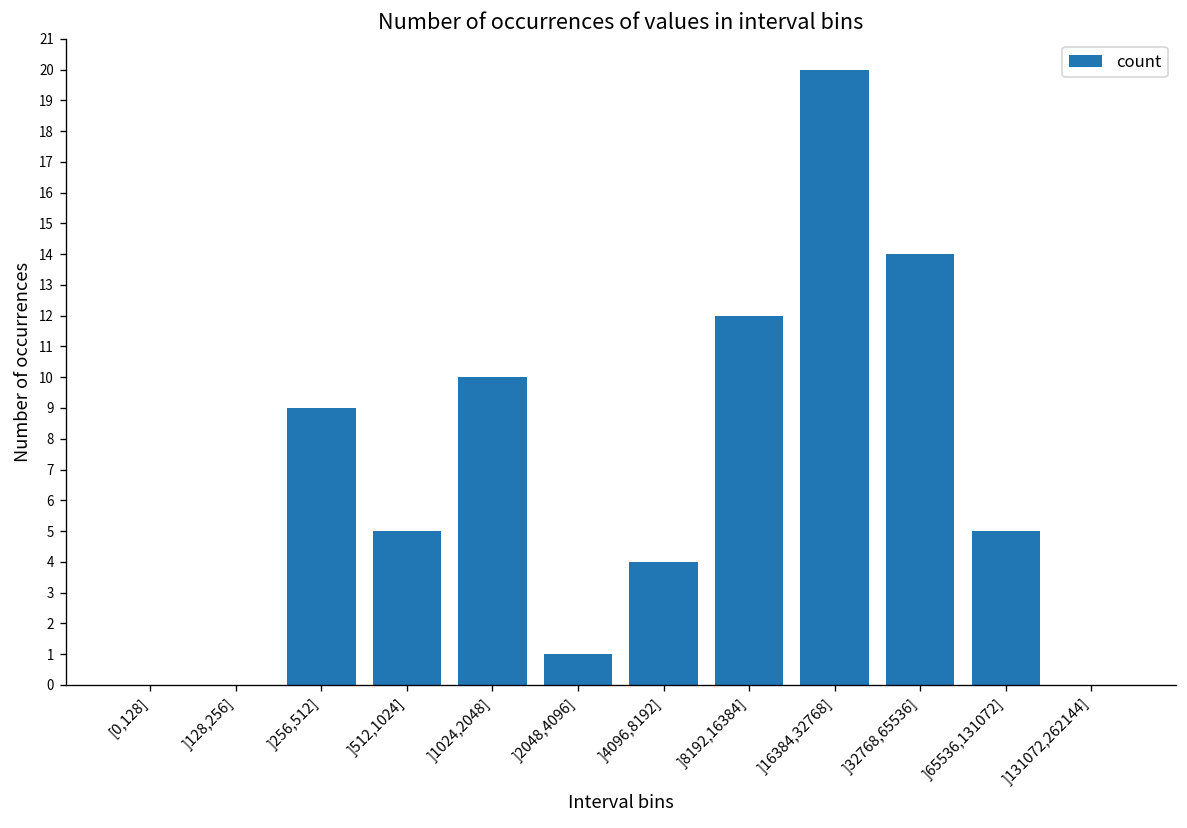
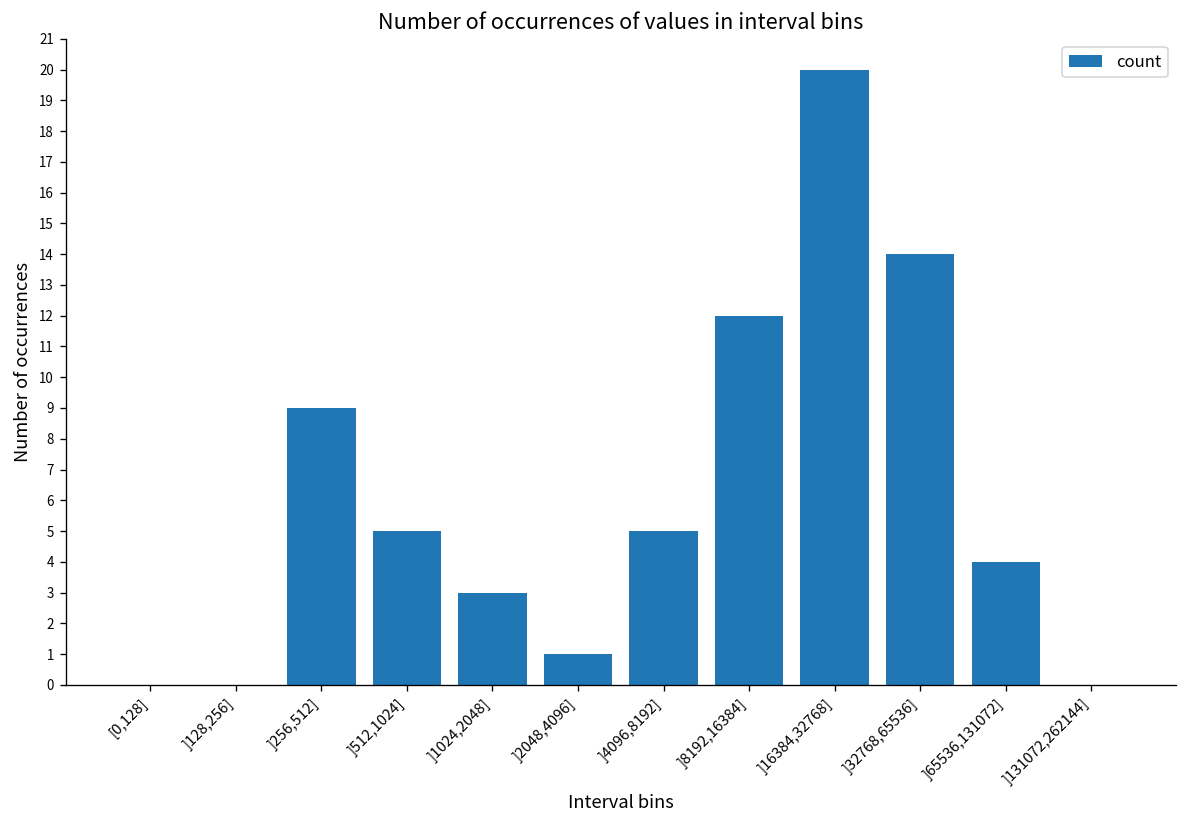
  {
    "[0,128]": 0,
    "]128,256]": 0,
    "]256,512]": 9,
    "]512,1024]": 5,
-   "]1024,2048]": 10,
+   "]1024,2048]": 3,
    "]2048,4096]": 1,
-   "]4096,8192]": 4,
+   "]4096,8192]": 5,
    "]8192,16384]": 12,
    "]16384,32768]": 20,
    "]32768,65536]": 14,
-   "]65536,131072]": 5,
+   "]65536,131072]": 4,
    "]131072,262144]": 0
  }
